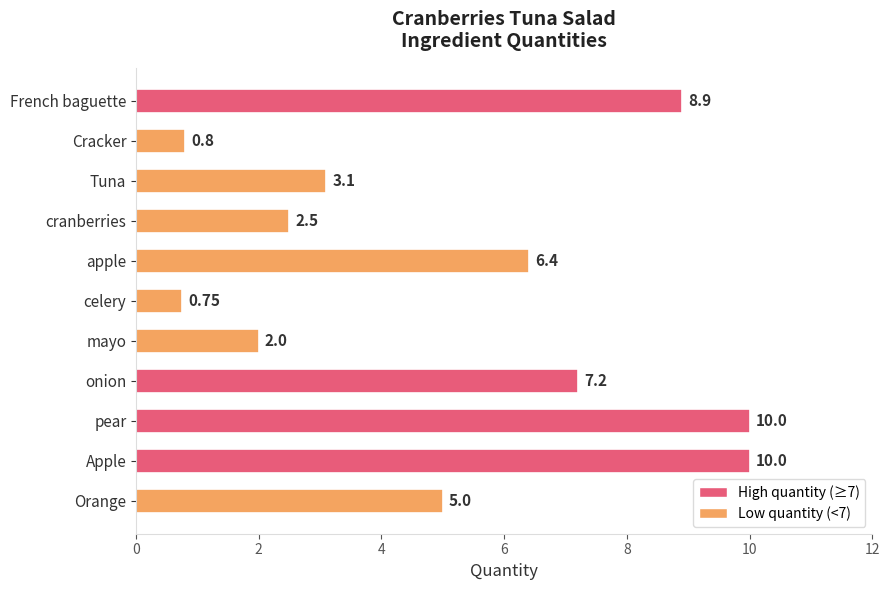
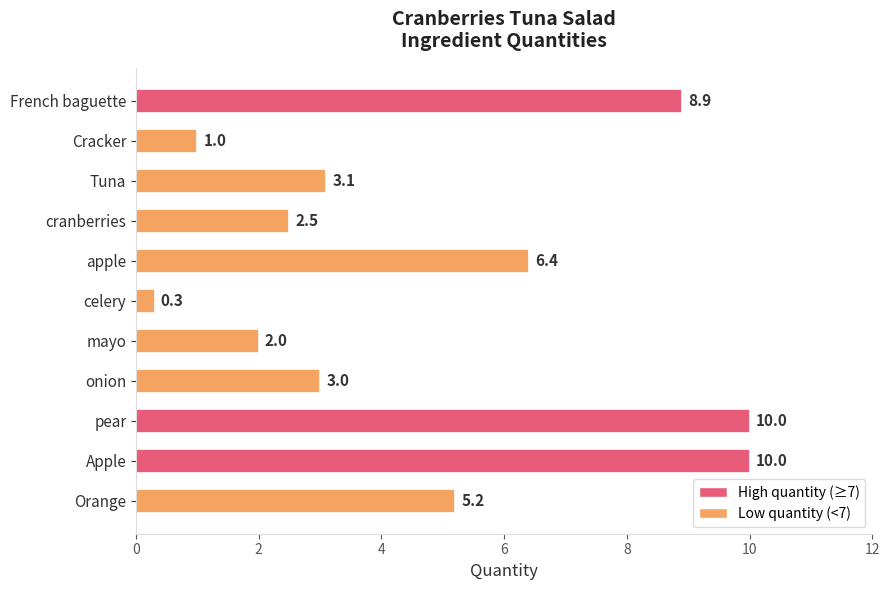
  {
    "French baguette": 8.9,
-   "Cracker": 0.8,
+   "Cracker": 1.0,
    "Tuna": 3.1,
    "cranberries": 2.5,
    "apple": 6.4,
-   "celery": 0.75,
+   "celery": 0.3,
    "mayo": 2.0,
-   "onion": 7.2,
+   "onion": 3.0,
    "pear": 10.0,
    "Apple": 10.0,
-   "Orange": 5.0
+   "Orange": 5.2
  }
